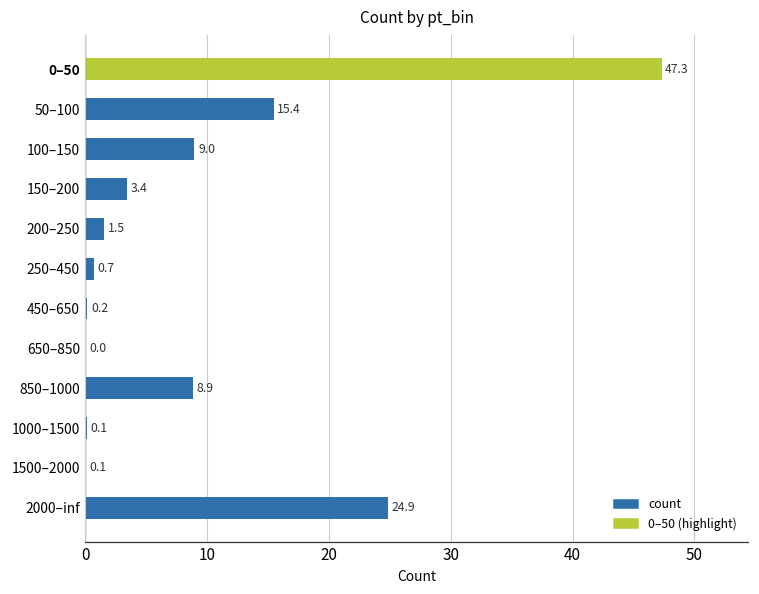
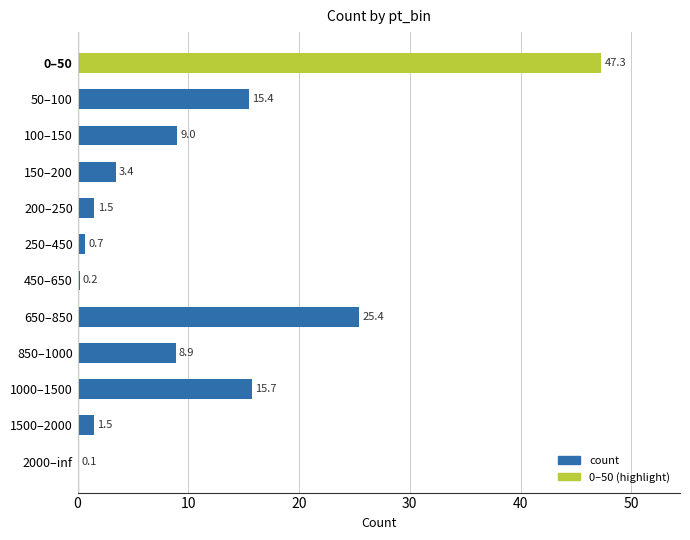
  {
    "0–50": 47.3,
    "50–100": 15.4,
    "100–150": 9.0,
    "150–200": 3.4,
    "200–250": 1.5,
    "250–450": 0.7,
    "450–650": 0.2,
-   "650–850": 0.0,
+   "650–850": 25.4,
    "850–1000": 8.9,
-   "1000–1500": 0.1,
-   "1500–2000": 0.1,
-   "2000–inf": 24.9
+   "1000–1500": 15.7,
+   "1500–2000": 1.5,
+   "2000–inf": 0.1
  }
